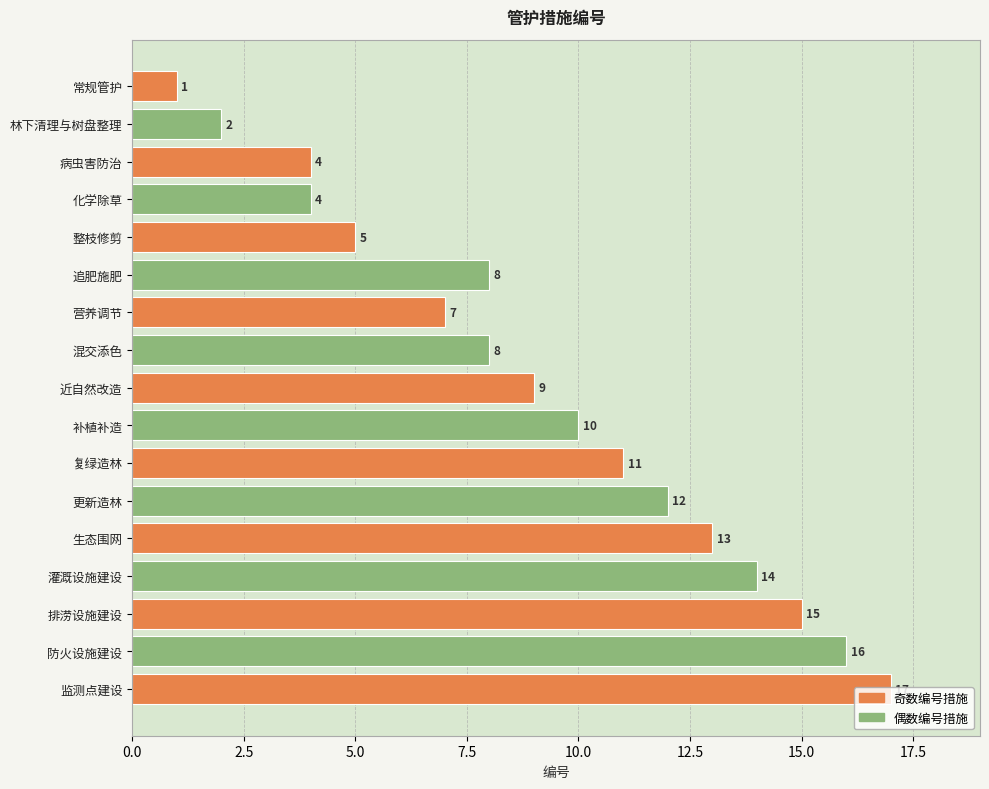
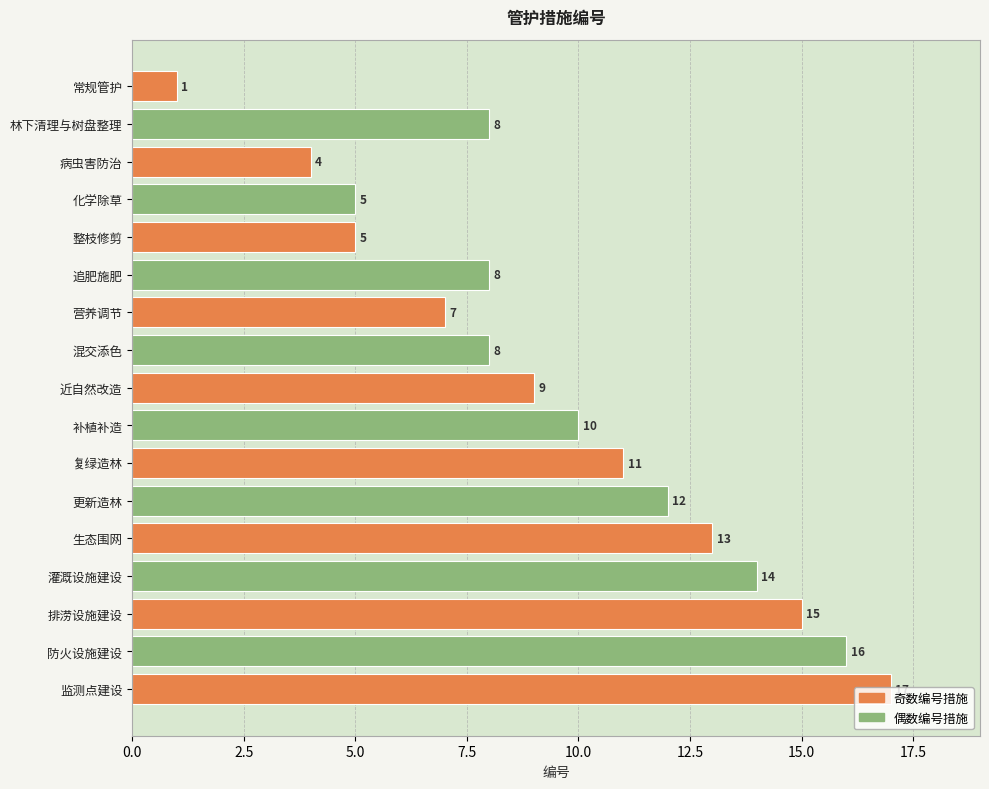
  {
    "常规管护": 1,
-   "林下清理与树盘整理": 2,
+   "林下清理与树盘整理": 8,
    "病虫害防治": 4,
-   "化学除草": 4,
+   "化学除草": 5,
    "整枝修剪": 5,
    "追肥施肥": 8,
    "营养调节": 7,
    "混交添色": 8,
    "近自然改造": 9,
    "补植补造": 10,
    "复绿造林": 11,
    "更新造林": 12,
    "生态围网": 13,
    "灌溉设施建设": 14,
    "排涝设施建设": 15,
    "防火设施建设": 16
  }
